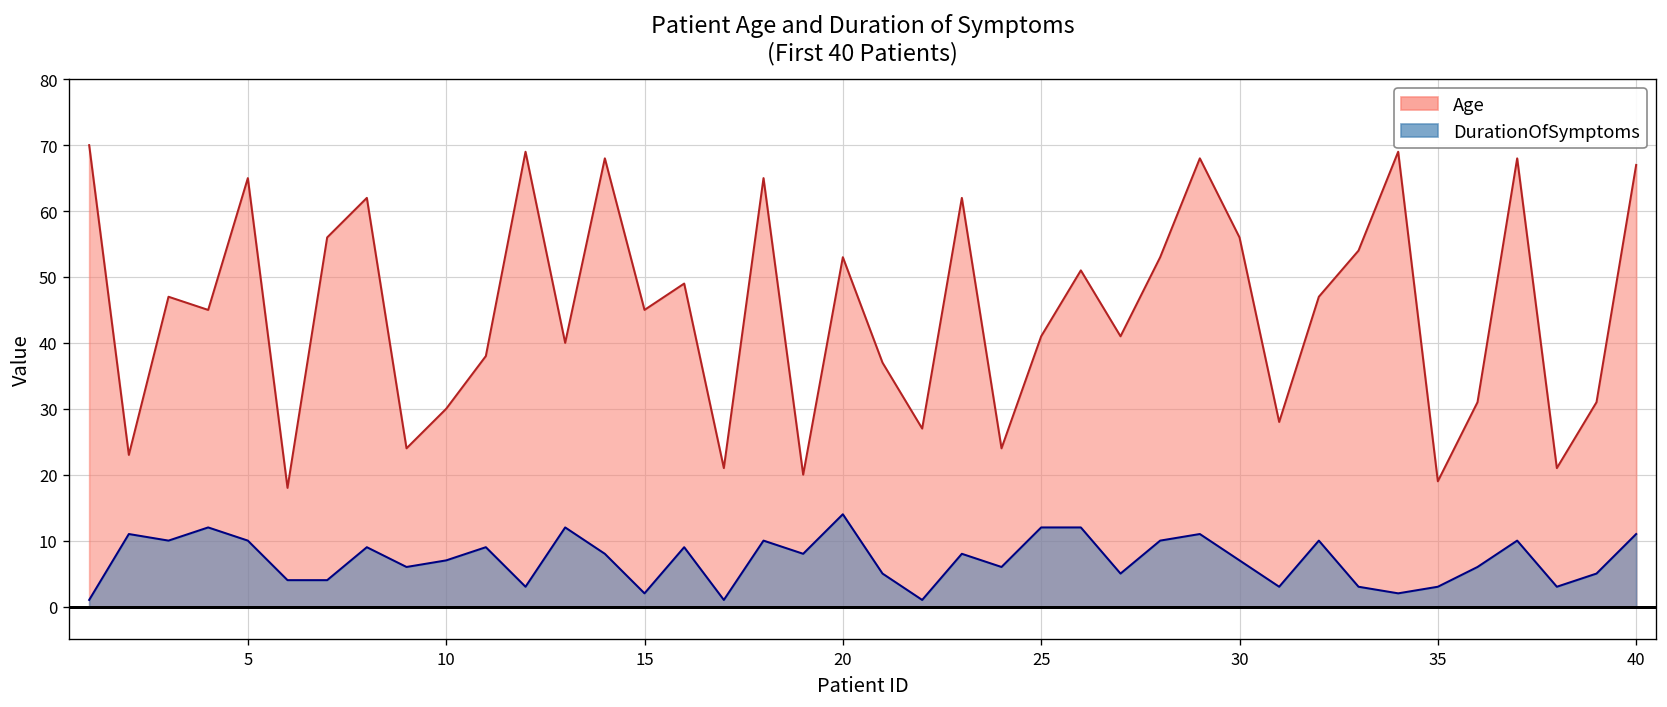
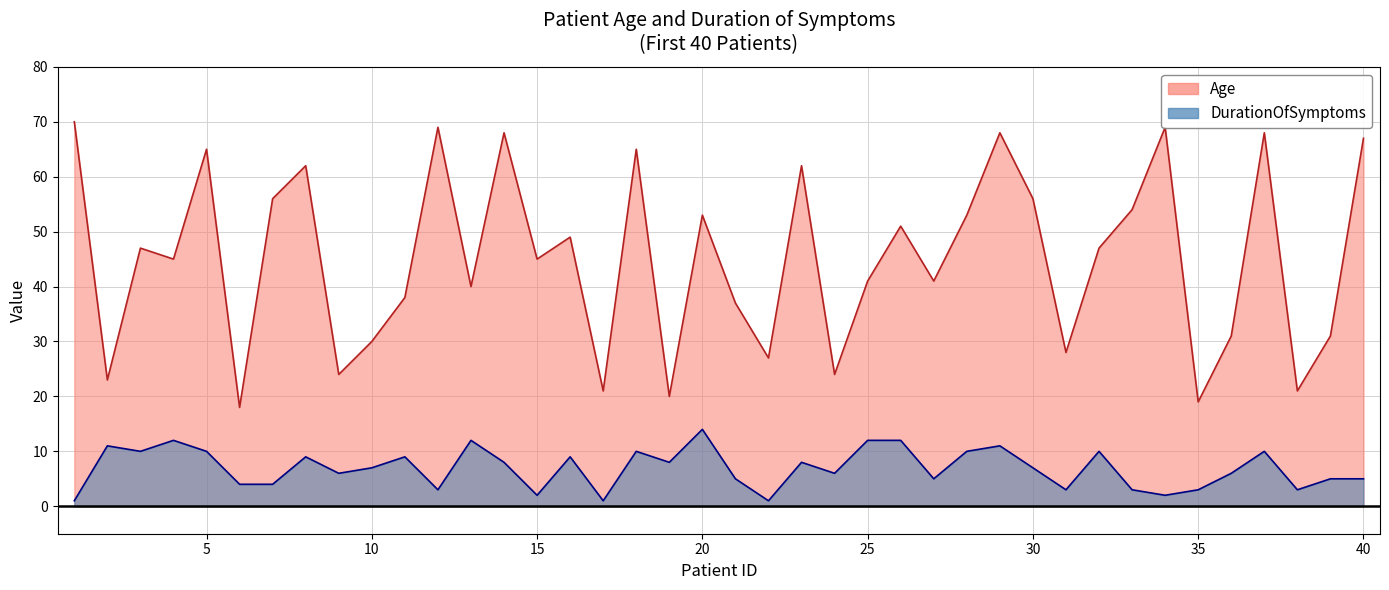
  {
    "Age": {
      "5": 65,
      "10": 30,
      "15": 45,
      "20": 53,
      "25": 41,
      "30": 56,
      "35": 19,
      "40": 67
    },
    "DurationOfSymptoms": {
      "5": 10,
      "10": 7,
      "15": 2,
      "20": 14,
      "25": 12,
      "30": 7,
      "35": 3,
-     "40": 11
+     "40": 5
    }
  }
